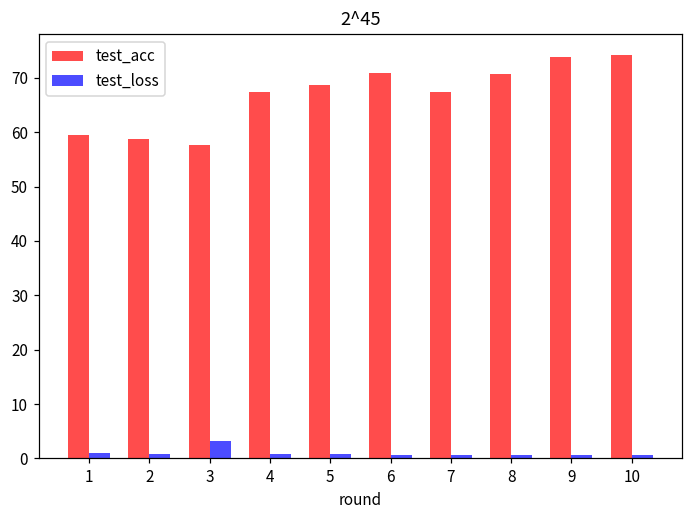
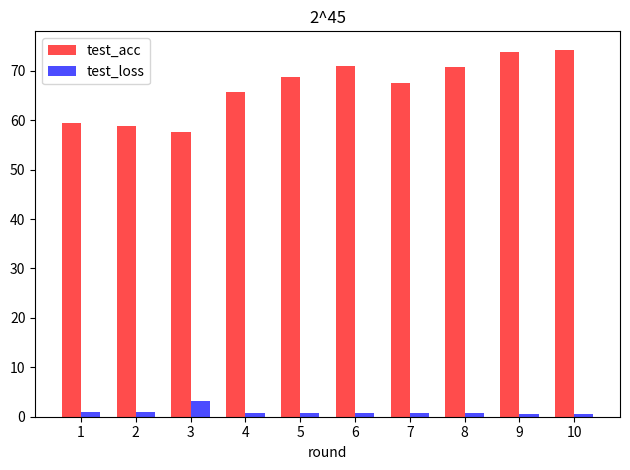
  {
    "test_acc": {
      "1": 59,
      "2": 59,
      "3": 58,
-     "4": 67,
+     "4": 66,
      "5": 69,
      "6": 71,
      "7": 68,
      "8": 71,
      "9": 74,
      "10": 74
    },
    "test_loss": {
      "1": 1,
      "2": 1,
      "3": 3,
      "4": 1,
      "5": 1,
      "6": 1,
      "7": 1,
      "8": 1,
      "9": 1,
      "10": 1
    }
  }
